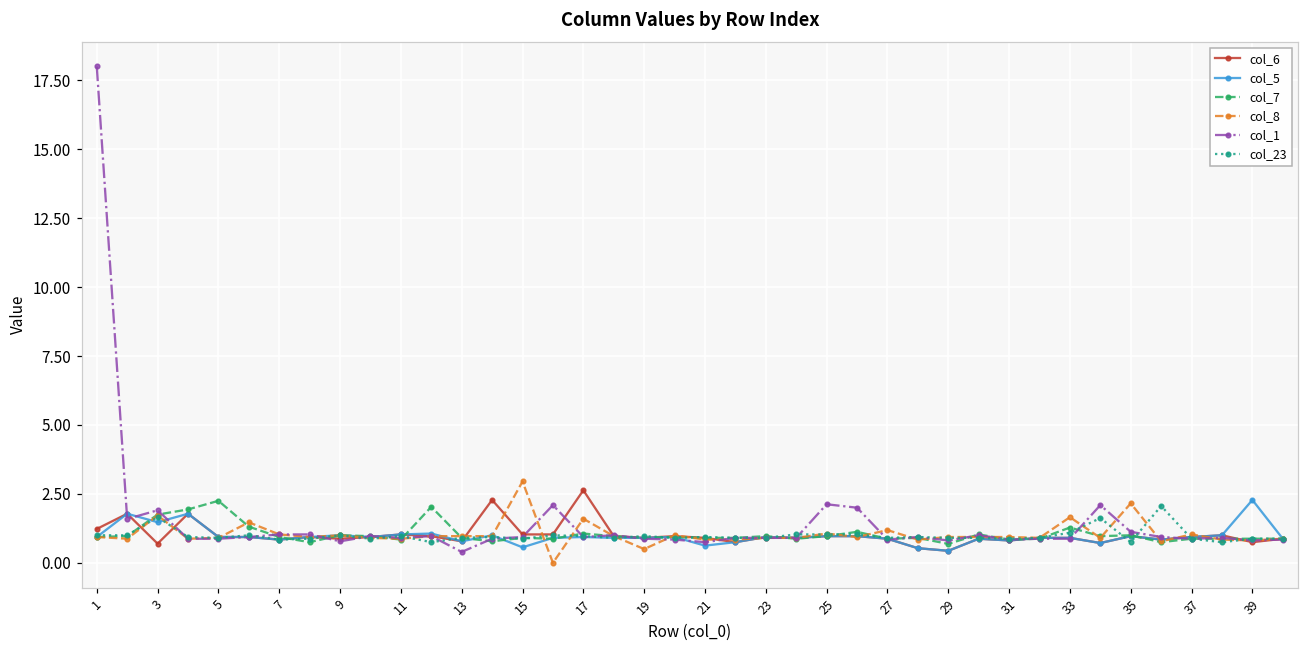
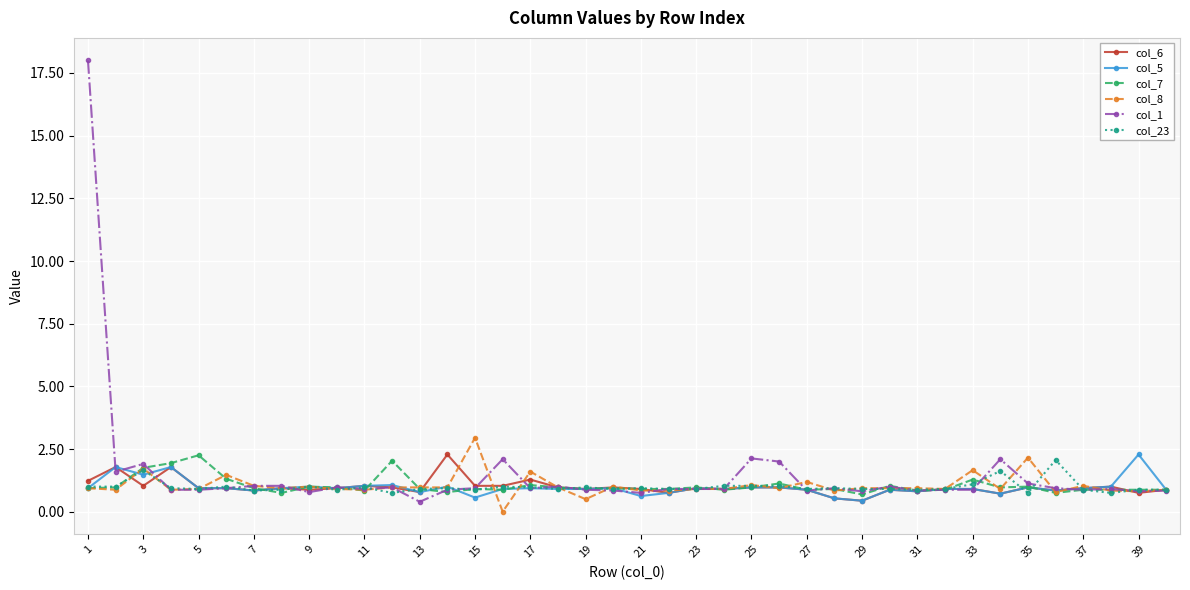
  {
    "col_6": {
      "1": 1.2,
-     "3": 0.7,
-     "17": 2.6
+     "3": 1.0,
+     "17": 1.3
    },
    "col_5": {
      "3": 1.5,
      "15": 0.6,
      "21": 0.6,
      "39": 2.3
    },
    "col_8": {
      "15": 3.0,
      "17": 1.6,
      "19": 0.5,
      "27": 1.2,
      "33": 1.7,
      "35": 2.2
    },
    "col_1": {
      "1": 18.0,
      "3": 1.9,
      "13": 0.4,
      "25": 2.1,
      "35": 1.1
    }
  }
